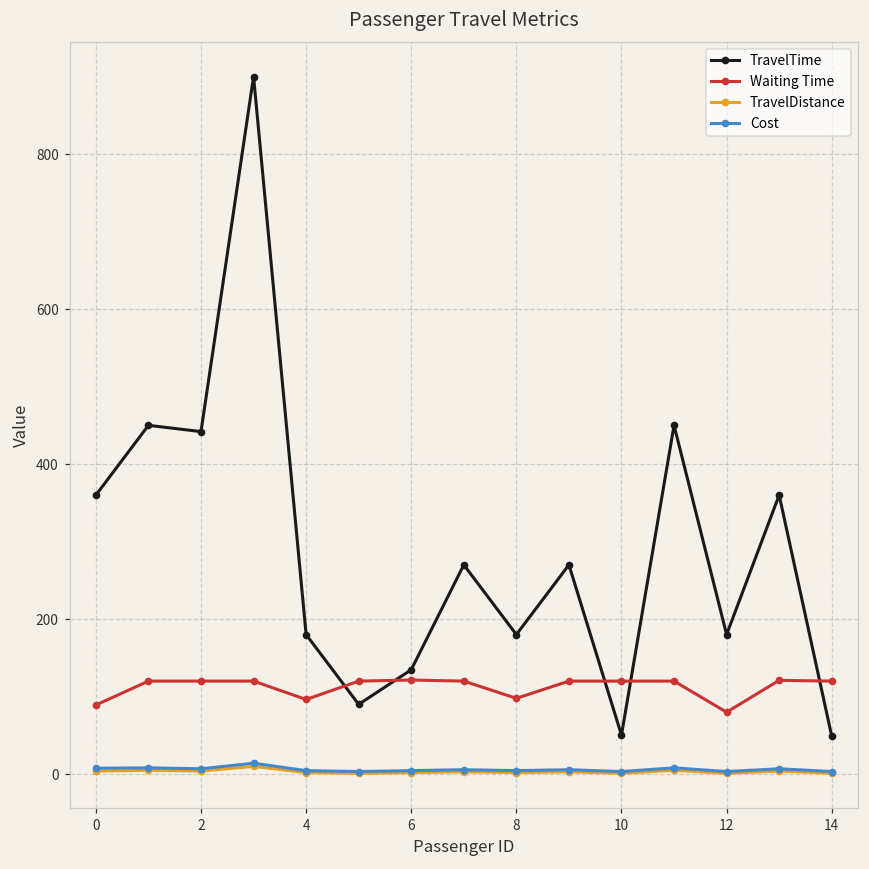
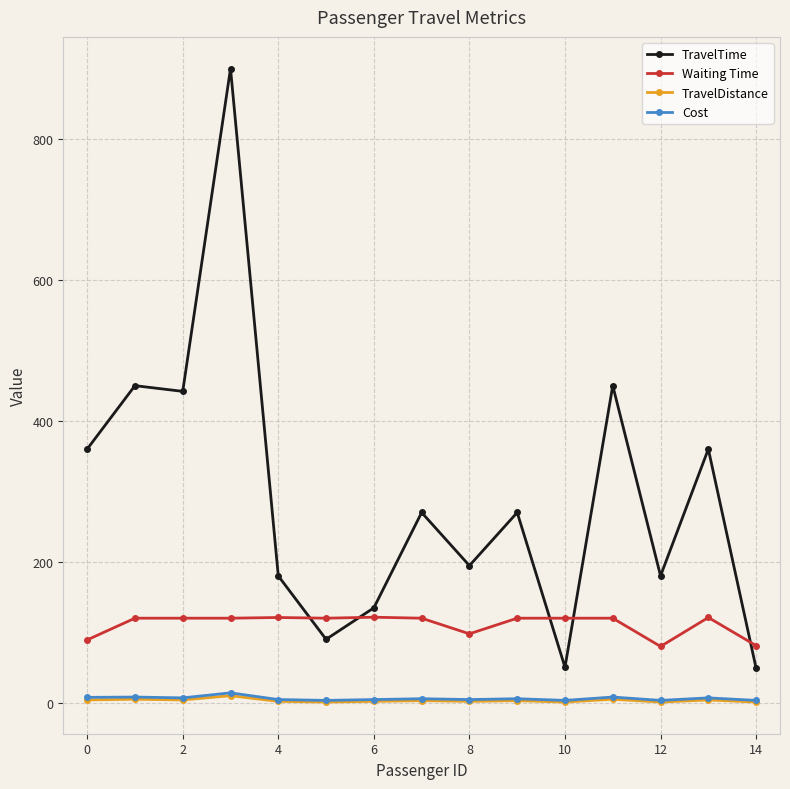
  {
    "TravelTime": {
      "0": 360,
      "2": 440,
      "4": 180,
      "6": 130,
-     "8": 180,
+     "8": 190,
      "10": 50,
      "12": 180,
      "14": 50
    },
    "Waiting Time": {
      "0": 90,
      "2": 120,
-     "4": 100,
+     "4": 120,
      "6": 120,
      "8": 100,
      "10": 120,
      "12": 80,
-     "14": 120
+     "14": 80
    }
  }
